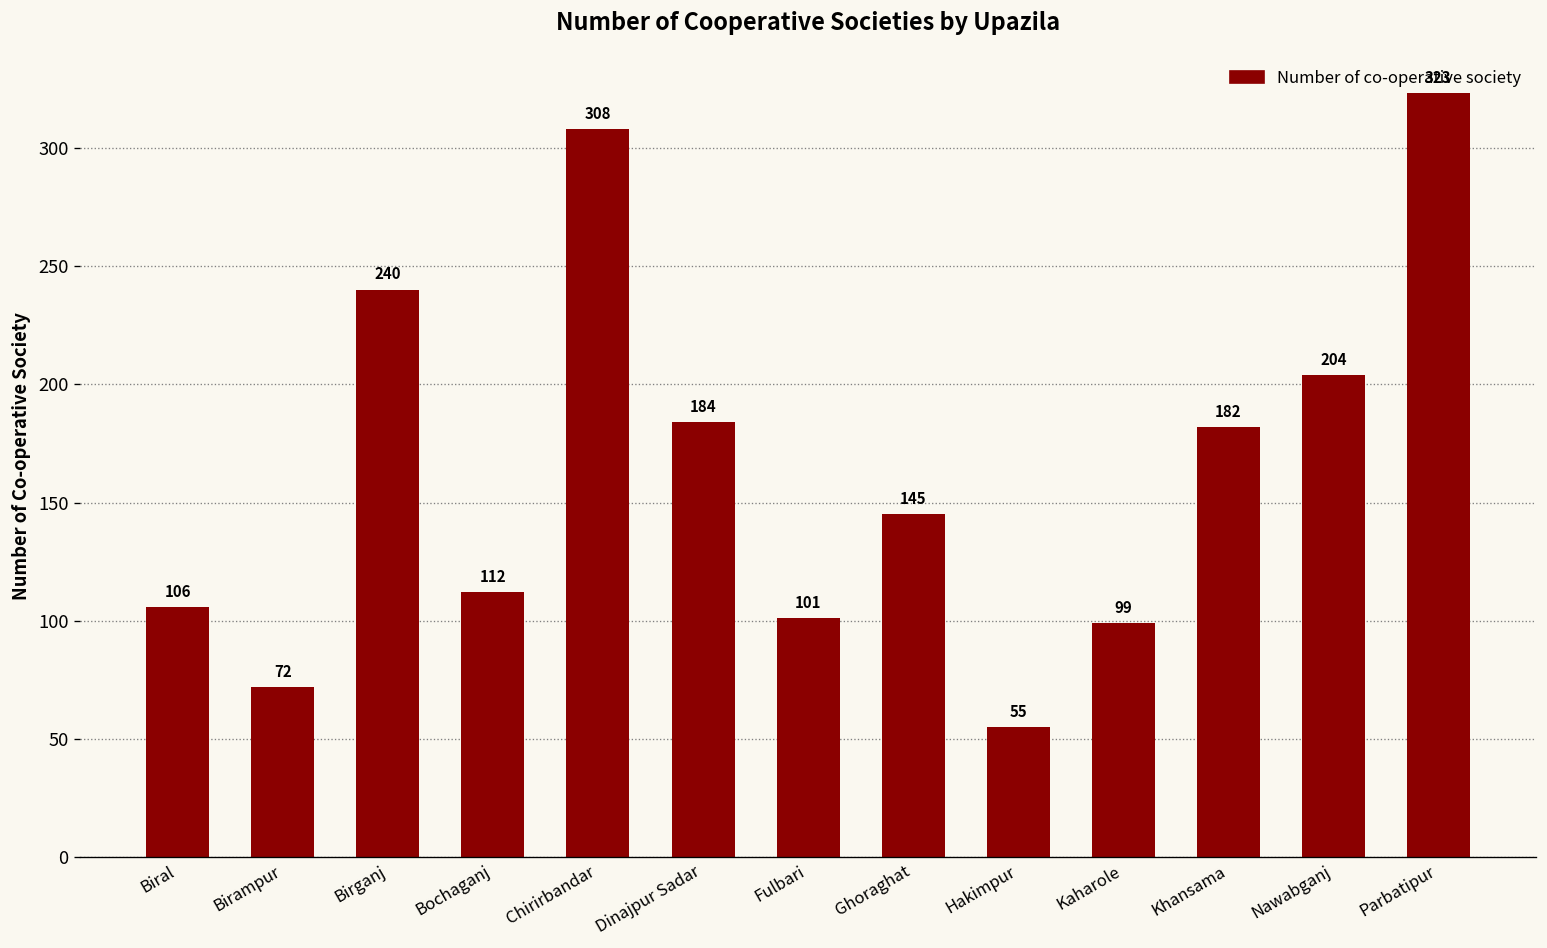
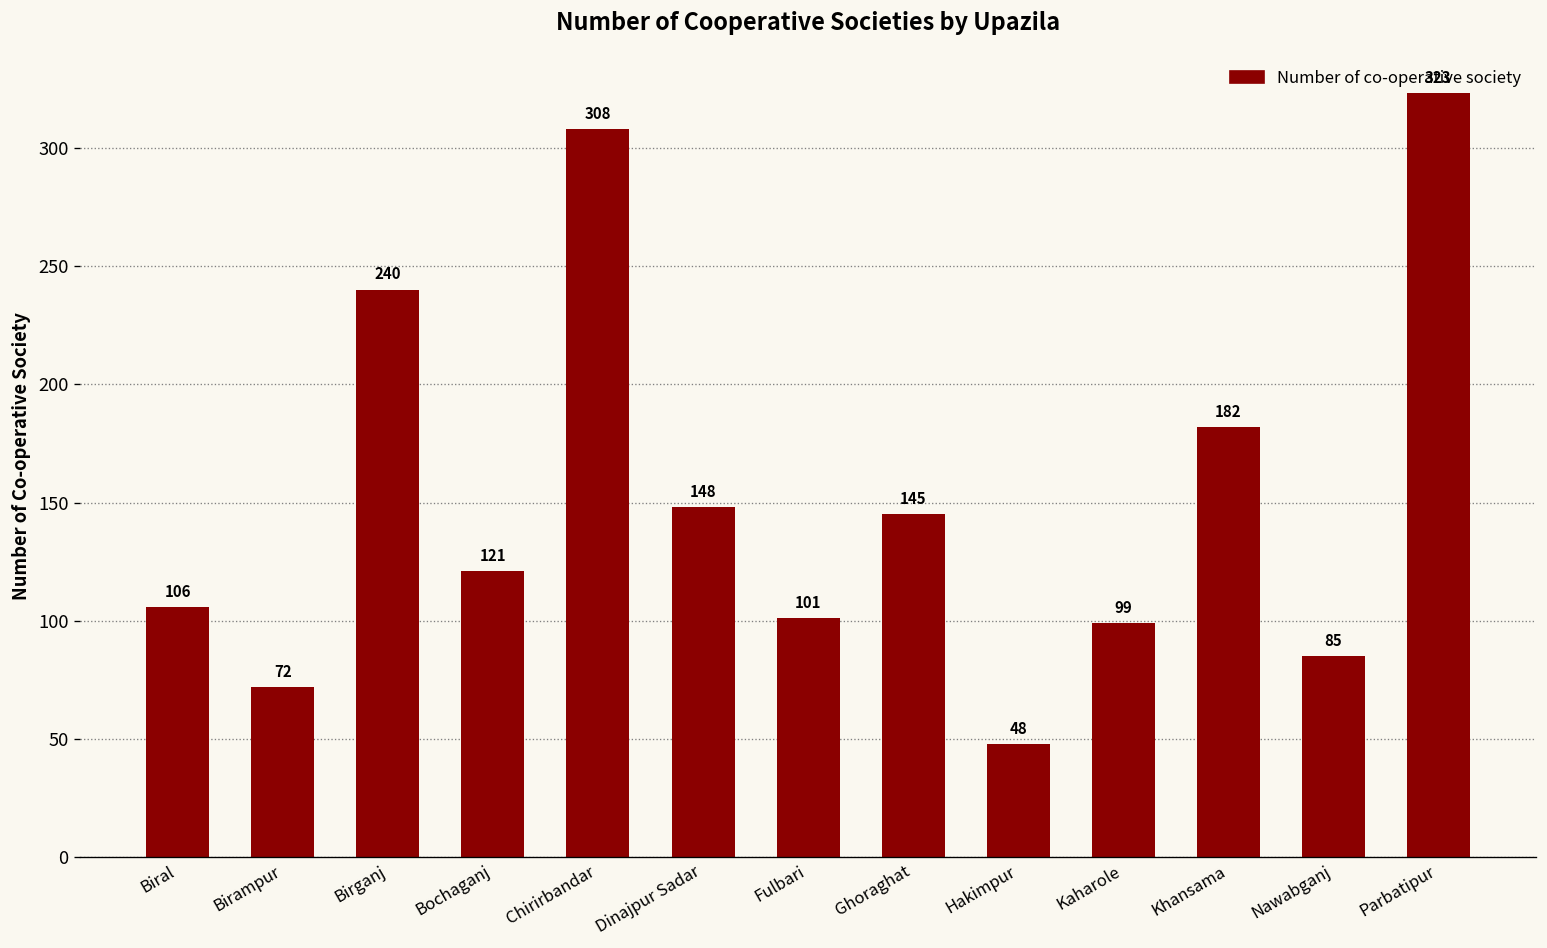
  {
    "Biral": 106,
    "Birampur": 72,
    "Birganj": 240,
-   "Bochaganj": 112,
+   "Bochaganj": 121,
    "Chirirbandar": 308,
-   "Dinajpur Sadar": 184,
+   "Dinajpur Sadar": 148,
    "Fulbari": 101,
    "Ghoraghat": 145,
-   "Hakimpur": 55,
+   "Hakimpur": 48,
    "Kaharole": 99,
    "Khansama": 182,
-   "Nawabganj": 204,
+   "Nawabganj": 85,
    "Parbatipur": 323
  }
